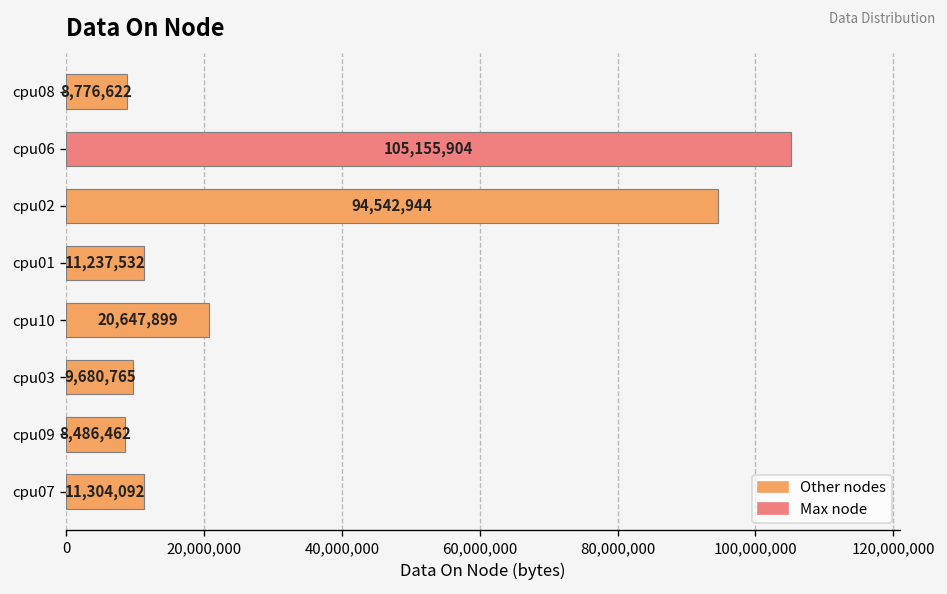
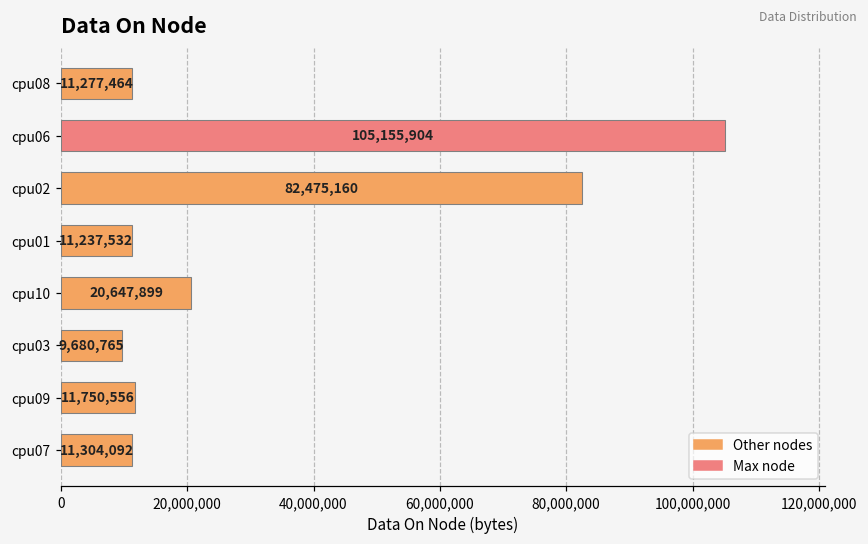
  {
-   "cpu08": "8,776,622",
+   "cpu08": "11,277,464",
    "cpu06": "105,155,904",
-   "cpu02": "94,542,944",
+   "cpu02": "82,475,160",
    "cpu01": "11,237,532",
    "cpu10": "20,647,899",
    "cpu03": "9,680,765",
-   "cpu09": "8,486,462",
+   "cpu09": "11,750,556",
    "cpu07": "11,304,092"
  }
